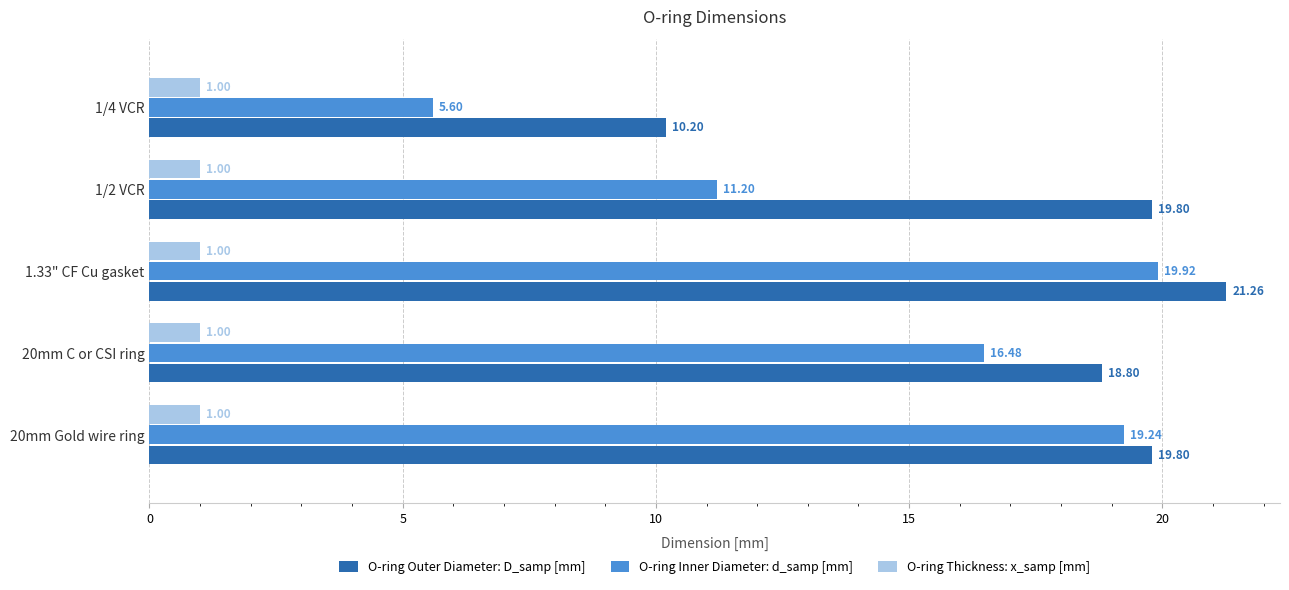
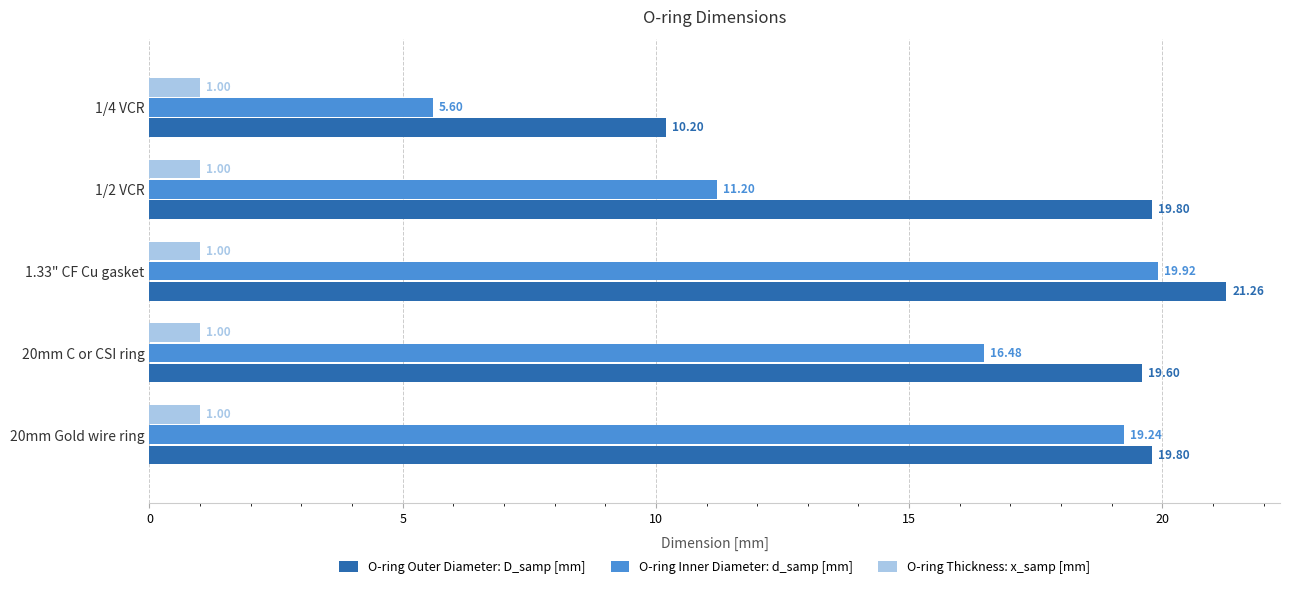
  {
    "O-ring Outer Diameter: D_samp [mm]": {
      "1/4 VCR": 10.20,
      "1/2 VCR": 19.80,
      "1.33\" CF Cu gasket": 21.26,
-     "20mm C or CSI ring": 18.80,
+     "20mm C or CSI ring": 19.60,
      "20mm Gold wire ring": 19.80
    },
    "O-ring Inner Diameter: d_samp [mm]": {
      "1/4 VCR": 5.60,
      "1/2 VCR": 11.20,
      "1.33\" CF Cu gasket": 19.92,
      "20mm C or CSI ring": 16.48,
      "20mm Gold wire ring": 19.24
    },
    "O-ring Thickness: x_samp [mm]": {
      "1/4 VCR": 1.00,
      "1/2 VCR": 1.00,
      "1.33\" CF Cu gasket": 1.00,
      "20mm C or CSI ring": 1.00,
      "20mm Gold wire ring": 1.00
    }
  }
